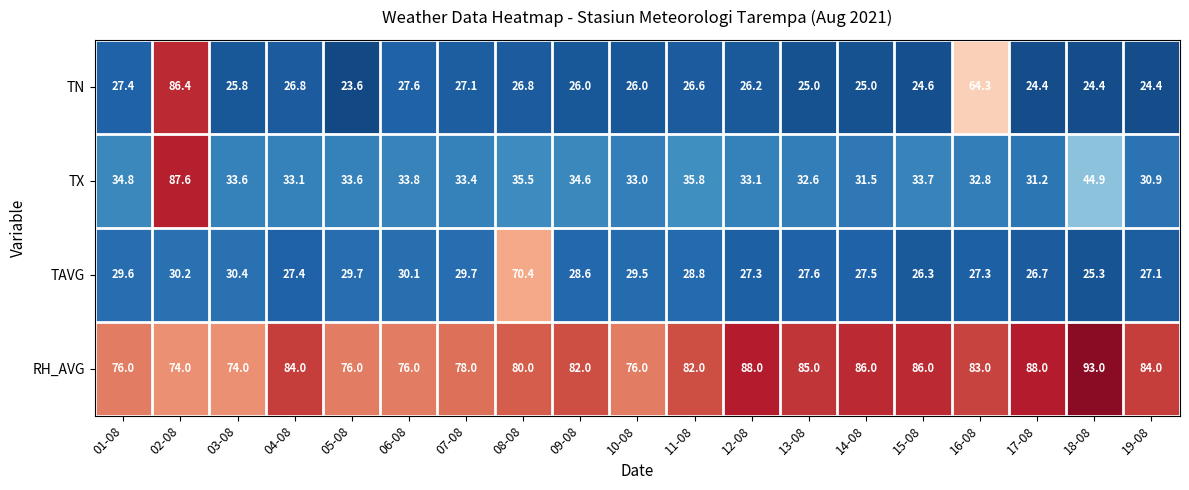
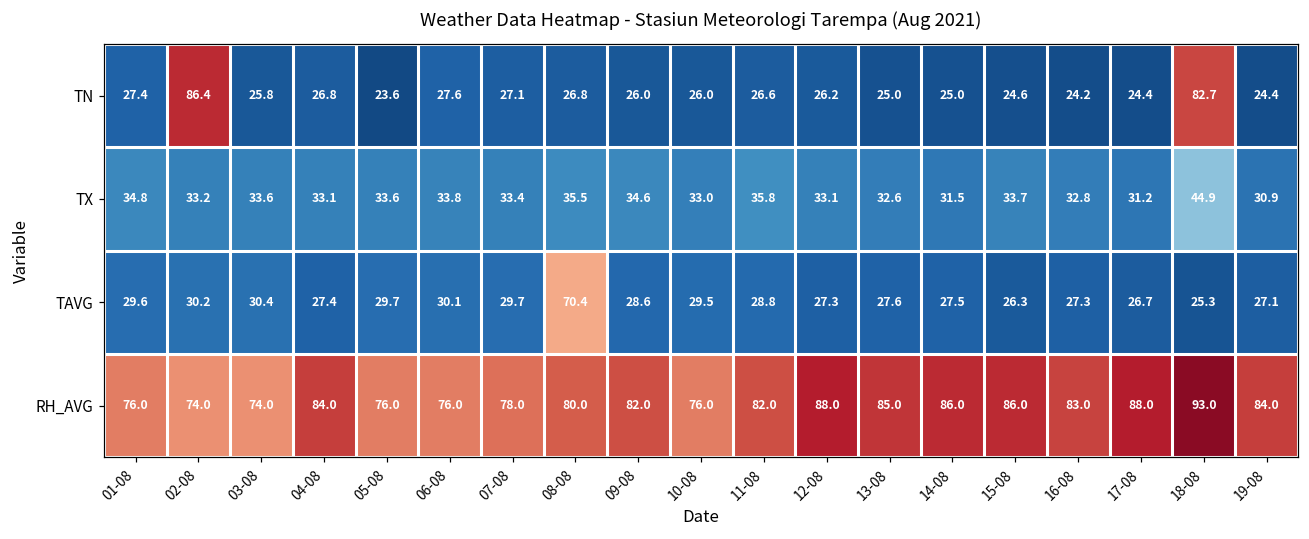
  {
    "TN": {
      "01-08": 27.4,
      "02-08": 86.4,
      "03-08": 25.8,
      "04-08": 26.8,
      "05-08": 23.6,
      "06-08": 27.6,
      "07-08": 27.1,
      "08-08": 26.8,
      "09-08": 26.0,
      "10-08": 26.0,
      "11-08": 26.6,
      "12-08": 26.2,
      "13-08": 25.0,
      "14-08": 25.0,
      "15-08": 24.6,
-     "16-08": 64.3,
+     "16-08": 24.2,
      "17-08": 24.4,
-     "18-08": 24.4,
+     "18-08": 82.7,
      "19-08": 24.4
    },
    "TX": {
      "01-08": 34.8,
-     "02-08": 87.6,
+     "02-08": 33.2,
      "03-08": 33.6,
      "04-08": 33.1,
      "05-08": 33.6,
      "06-08": 33.8,
      "07-08": 33.4,
      "08-08": 35.5,
      "09-08": 34.6,
      "10-08": 33.0,
      "11-08": 35.8,
      "12-08": 33.1,
      "13-08": 32.6,
      "14-08": 31.5,
      "15-08": 33.7,
      "16-08": 32.8,
      "17-08": 31.2,
      "18-08": 44.9,
      "19-08": 30.9
    },
    "TAVG": {
      "01-08": 29.6,
      "02-08": 30.2,
      "03-08": 30.4,
      "04-08": 27.4,
      "05-08": 29.7,
      "06-08": 30.1,
      "07-08": 29.7,
      "08-08": 70.4,
      "09-08": 28.6,
      "10-08": 29.5,
      "11-08": 28.8,
      "12-08": 27.3,
      "13-08": 27.6,
      "14-08": 27.5,
      "15-08": 26.3,
      "16-08": 27.3,
      "17-08": 26.7,
      "18-08": 25.3,
      "19-08": 27.1
    },
    "RH_AVG": {
      "01-08": 76.0,
      "02-08": 74.0,
      "03-08": 74.0,
      "04-08": 84.0,
      "05-08": 76.0,
      "06-08": 76.0,
      "07-08": 78.0,
      "08-08": 80.0,
      "09-08": 82.0,
      "10-08": 76.0,
      "11-08": 82.0,
      "12-08": 88.0,
      "13-08": 85.0,
      "14-08": 86.0,
      "15-08": 86.0,
      "16-08": 83.0,
      "17-08": 88.0,
      "18-08": 93.0,
      "19-08": 84.0
    }
  }
